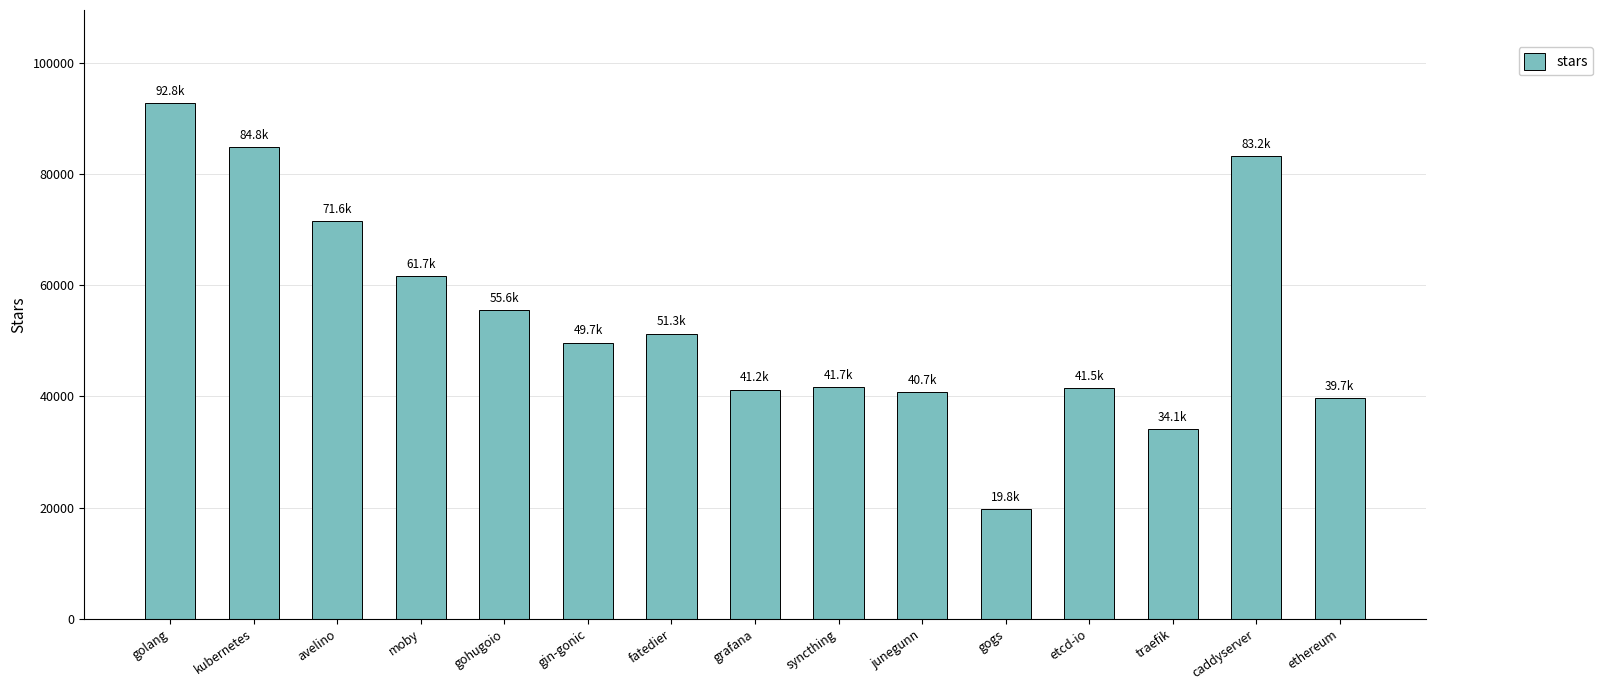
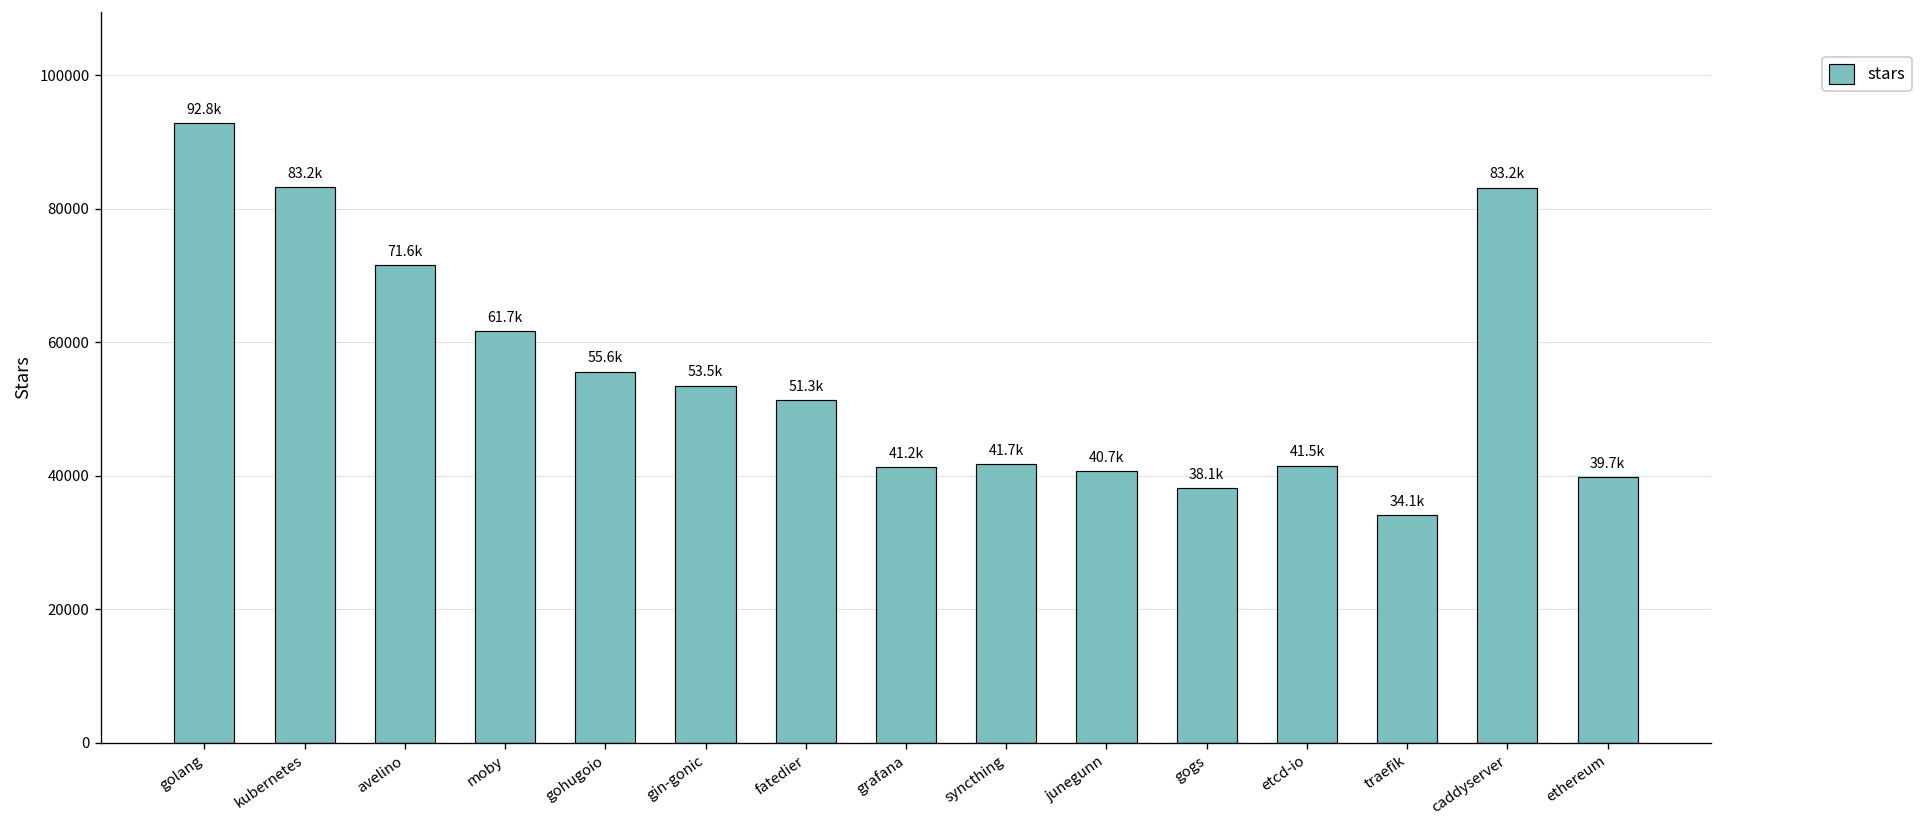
  {
    "golang": "92.8k",
-   "kubernetes": "84.8k",
+   "kubernetes": "83.2k",
    "avelino": "71.6k",
    "moby": "61.7k",
    "gohugoio": "55.6k",
-   "gin-gonic": "49.7k",
+   "gin-gonic": "53.5k",
    "fatedier": "51.3k",
    "grafana": "41.2k",
    "syncthing": "41.7k",
    "junegunn": "40.7k",
-   "gogs": "19.8k",
+   "gogs": "38.1k",
    "etcd-io": "41.5k",
    "traefik": "34.1k",
    "caddyserver": "83.2k",
    "ethereum": "39.7k"
  }
